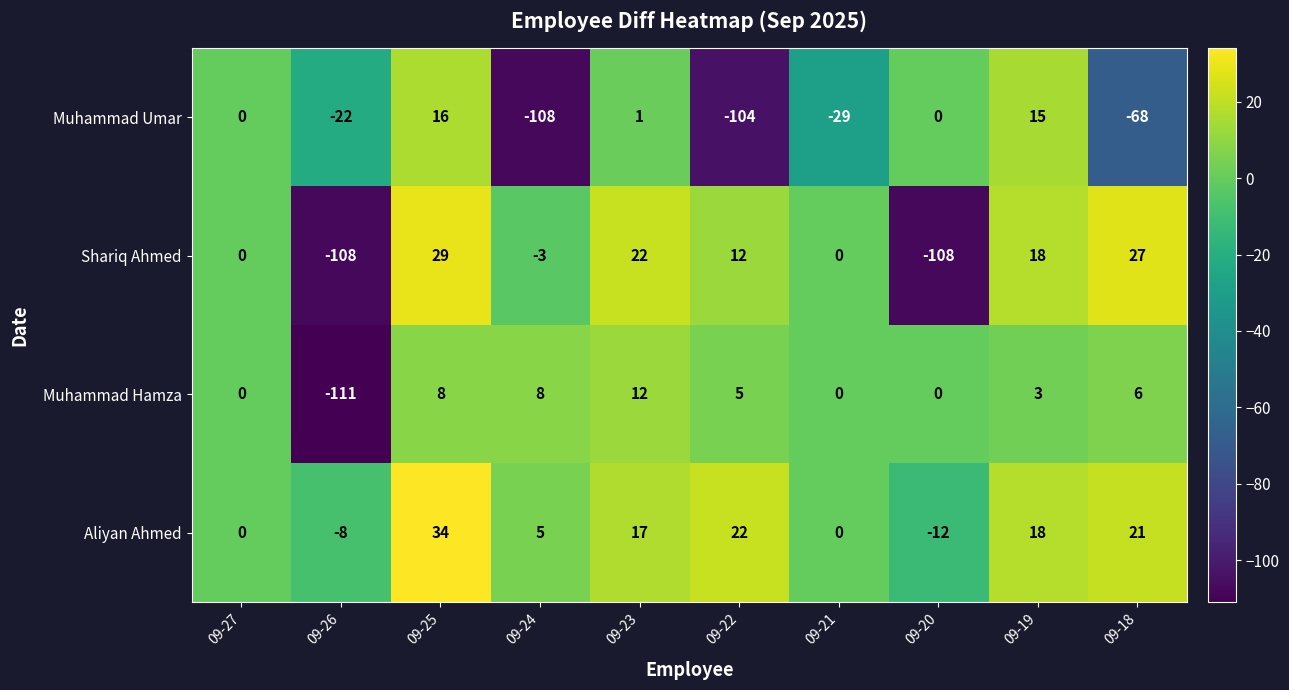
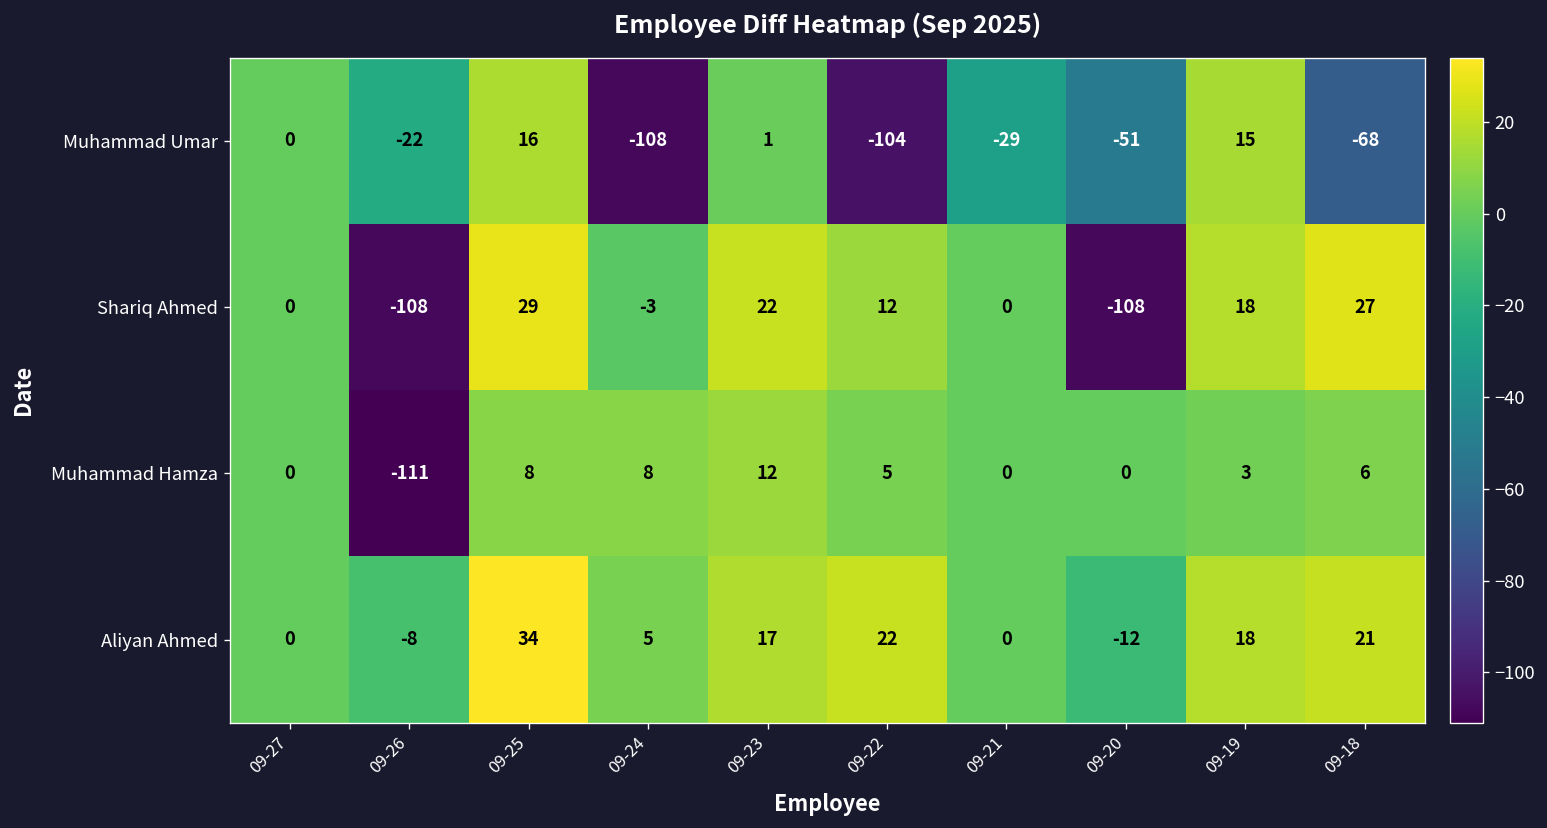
  {
    "Muhammad Umar": {
      "09-27": 0,
      "09-26": -22,
      "09-25": 16,
      "09-24": -108,
      "09-23": 1,
      "09-22": -104,
      "09-21": -29,
-     "09-20": 0,
+     "09-20": -51,
      "09-19": 15,
      "09-18": -68
    },
    "Shariq Ahmed": {
      "09-27": 0,
      "09-26": -108,
      "09-25": 29,
      "09-24": -3,
      "09-23": 22,
      "09-22": 12,
      "09-21": 0,
      "09-20": -108,
      "09-19": 18,
      "09-18": 27
    },
    "Muhammad Hamza": {
      "09-27": 0,
      "09-26": -111,
      "09-25": 8,
      "09-24": 8,
      "09-23": 12,
      "09-22": 5,
      "09-21": 0,
      "09-20": 0,
      "09-19": 3,
      "09-18": 6
    },
    "Aliyan Ahmed": {
      "09-27": 0,
      "09-26": -8,
      "09-25": 34,
      "09-24": 5,
      "09-23": 17,
      "09-22": 22,
      "09-21": 0,
      "09-20": -12,
      "09-19": 18,
      "09-18": 21
    }
  }
